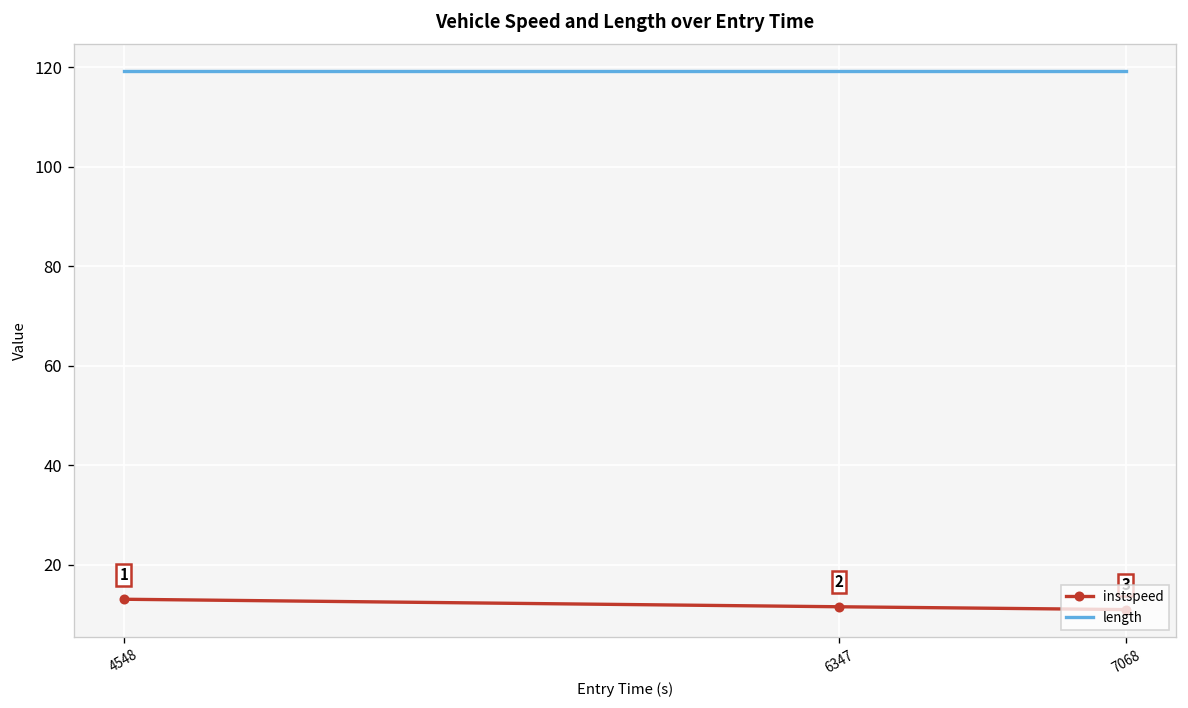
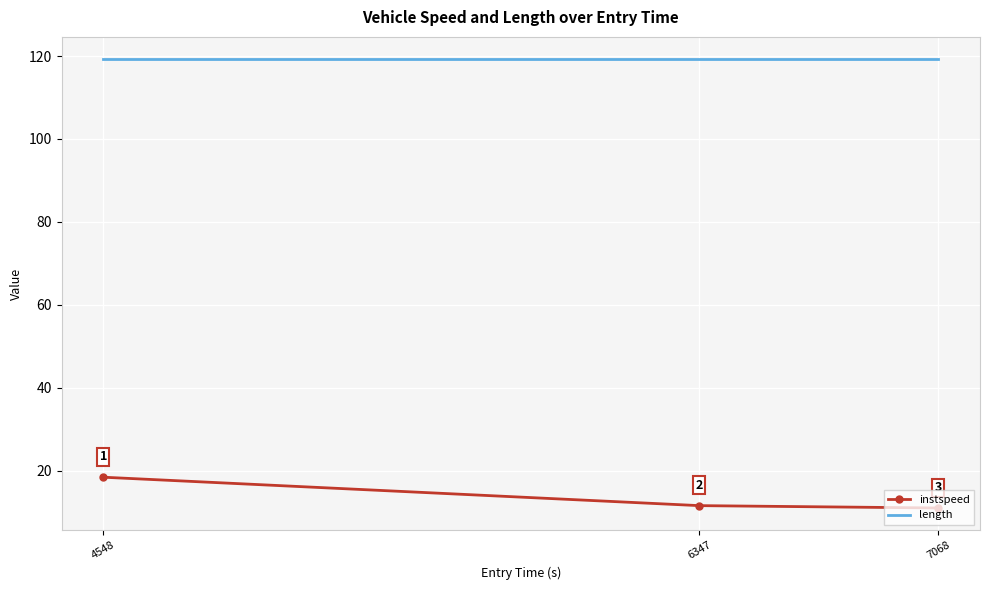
  {
    "instspeed": {
-     "4548": 13
+     "4548": 18
    },
    "length": {
      "4548": 119,
      "6347": 119,
      "7068": 119
    }
  }
